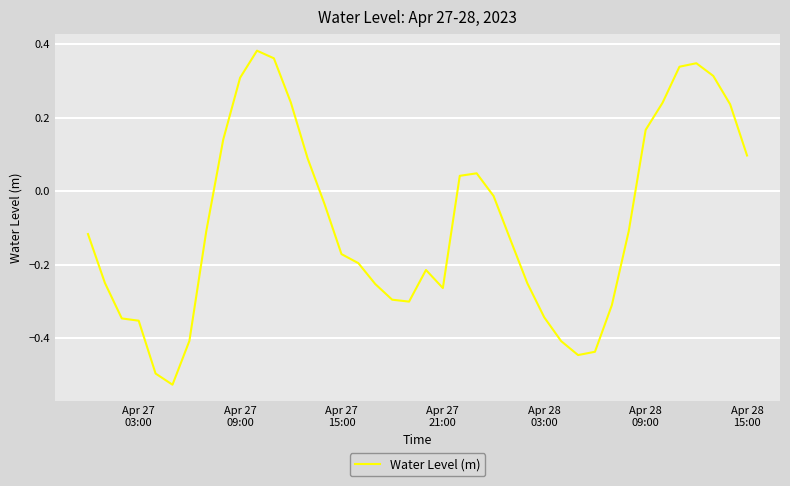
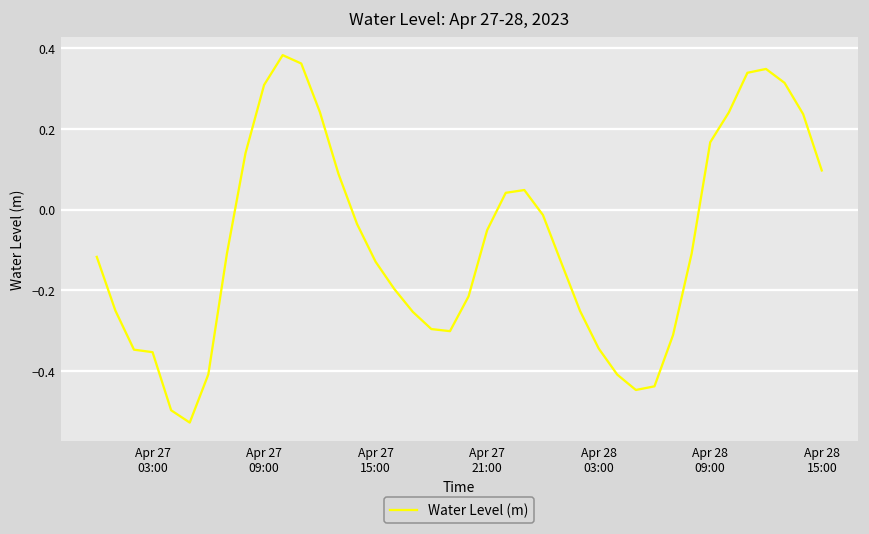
  {
    "Apr 27 03:00": -0.35,
    "Apr 27 09:00": 0.31,
-   "Apr 27 15:00": -0.17,
-   "Apr 27 21:00": -0.26,
+   "Apr 27 15:00": -0.13,
+   "Apr 27 21:00": -0.05,
    "Apr 28 03:00": -0.34,
    "Apr 28 09:00": 0.17,
    "Apr 28 15:00": 0.10
  }
